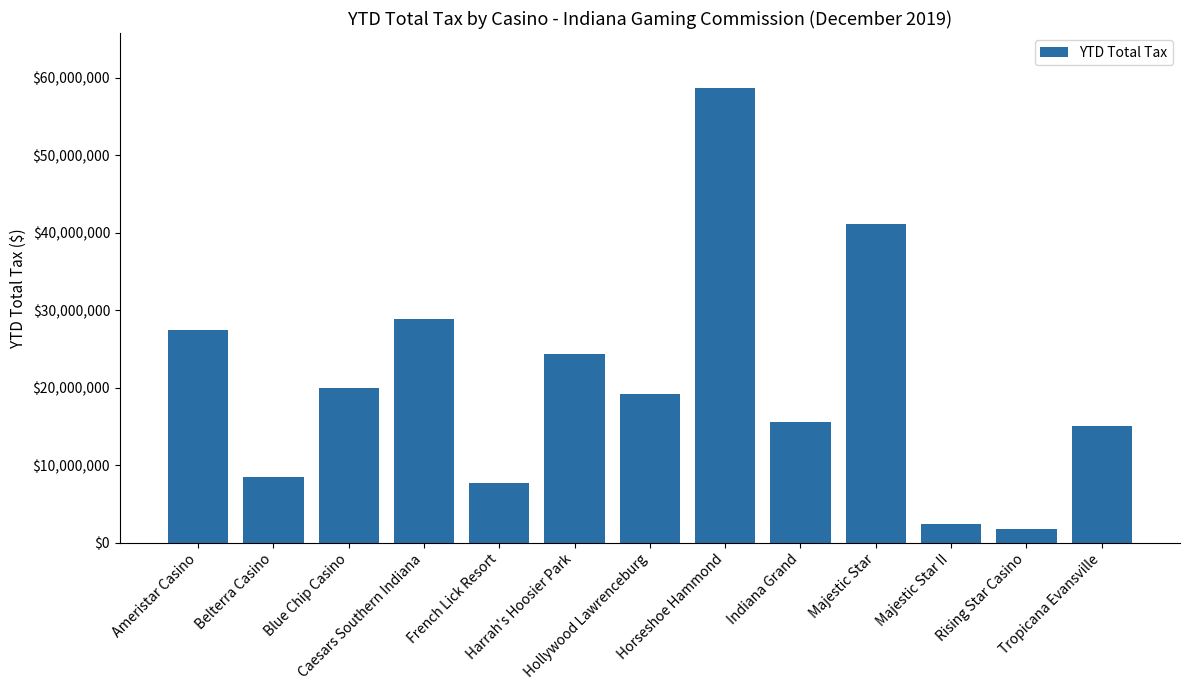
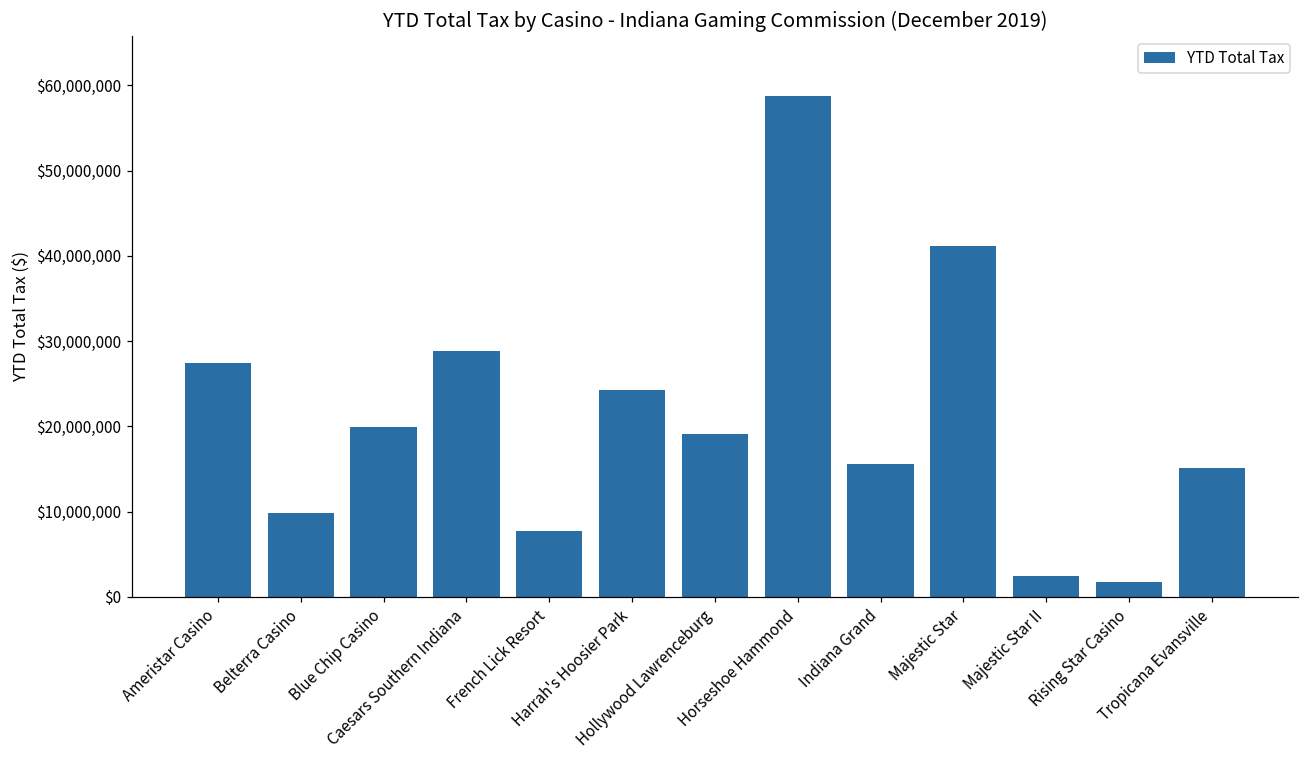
  {
    "Ameristar Casino": "$27,000,000",
-   "Belterra Casino": "$9,000,000",
+   "Belterra Casino": "$10,000,000",
    "Blue Chip Casino": "$20,000,000",
    "Caesars Southern Indiana": "$29,000,000",
    "French Lick Resort": "$8,000,000",
    "Harrah's Hoosier Park": "$24,000,000",
    "Hollywood Lawrenceburg": "$19,000,000",
    "Horseshoe Hammond": "$59,000,000",
    "Indiana Grand": "$16,000,000",
    "Majestic Star": "$41,000,000",
    "Majestic Star II": "$2,000,000",
    "Rising Star Casino": "$2,000,000",
    "Tropicana Evansville": "$15,000,000"
  }
